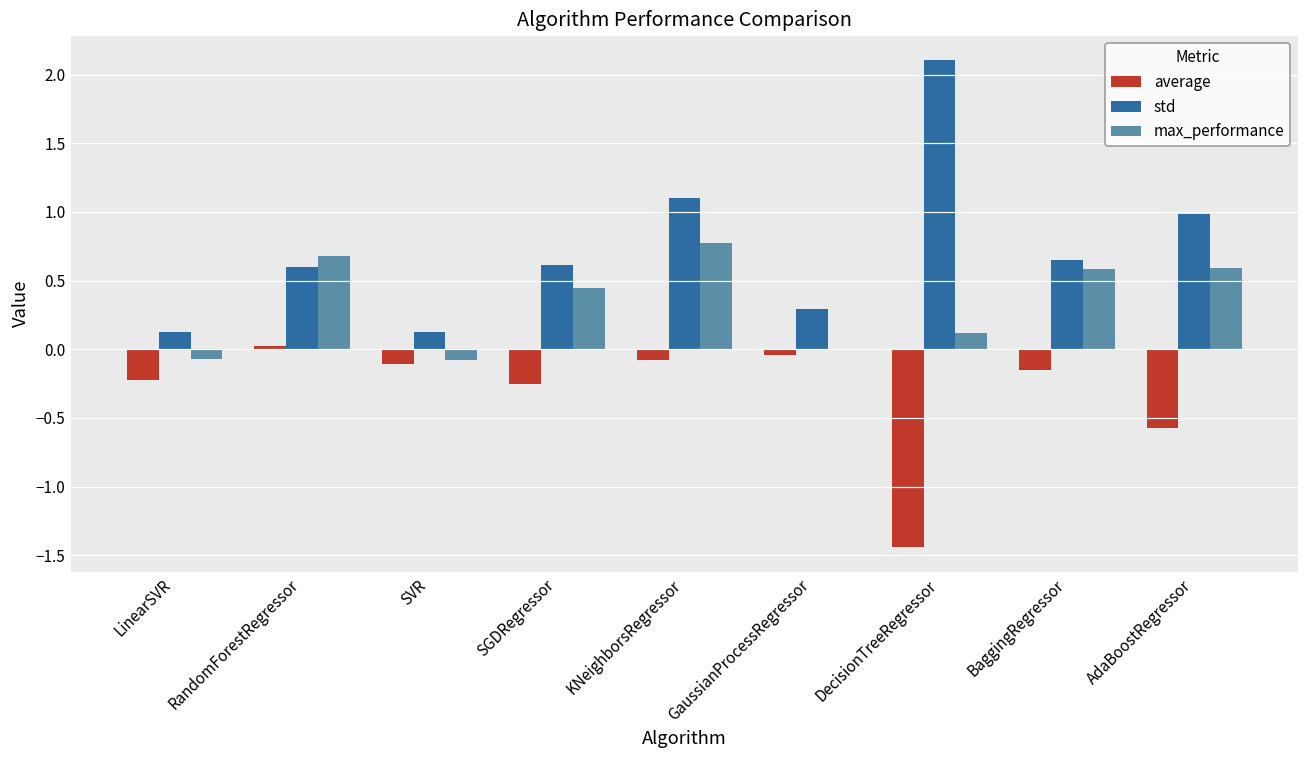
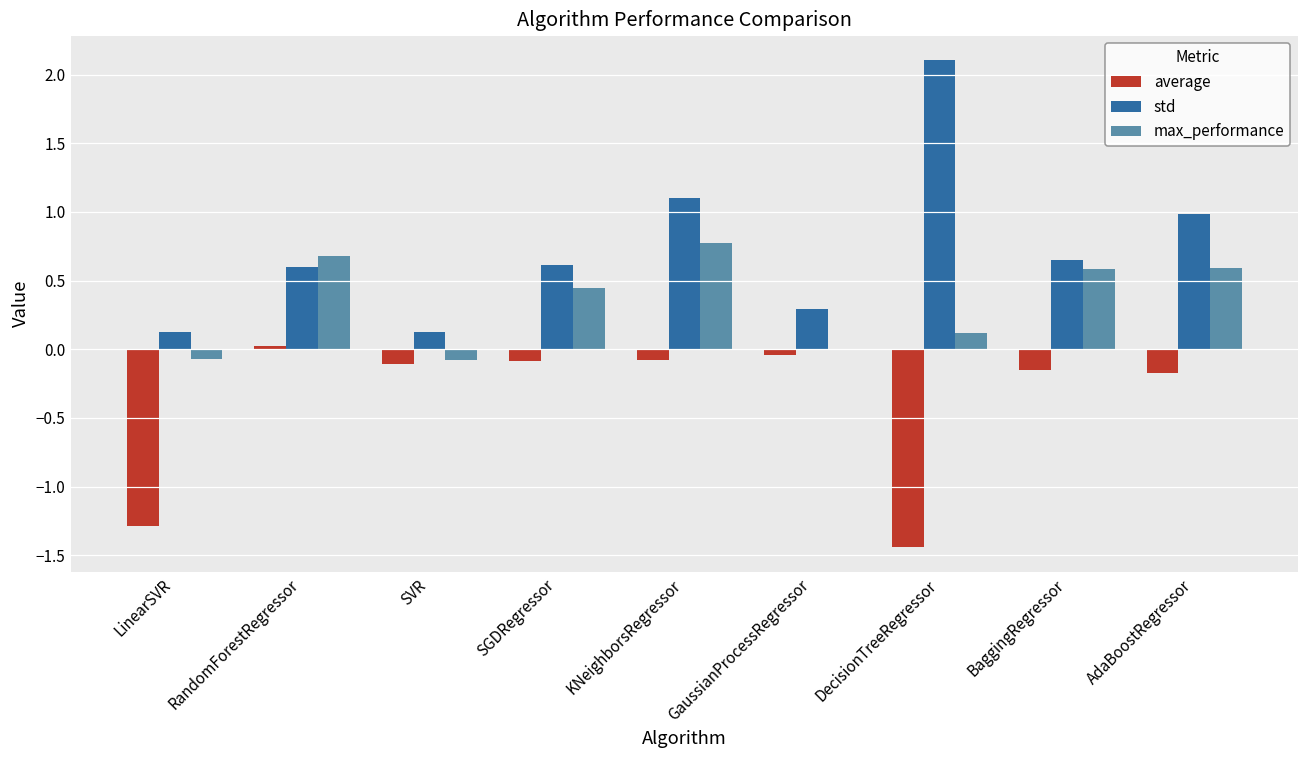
  {
    "average": {
-     "LinearSVR": -0.22,
+     "LinearSVR": -1.29,
      "RandomForestRegressor": 0.02,
      "SVR": -0.11,
-     "SGDRegressor": -0.25,
+     "SGDRegressor": -0.08,
      "KNeighborsRegressor": -0.08,
      "GaussianProcessRegressor": -0.04,
      "DecisionTreeRegressor": -1.44,
      "BaggingRegressor": -0.15,
-     "AdaBoostRegressor": -0.58
+     "AdaBoostRegressor": -0.17
    }
  }
